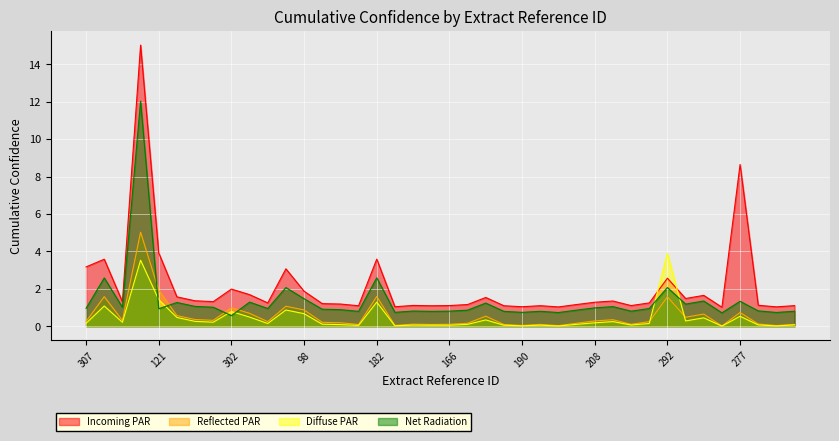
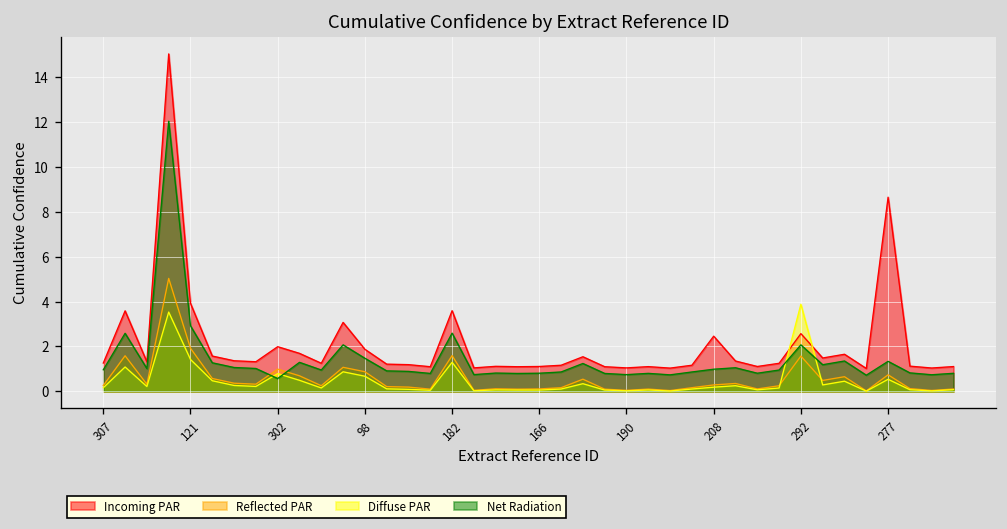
  {
    "Incoming PAR": {
-     "307": 3.2,
+     "307": 1.3,
      "121": 3.9,
      "302": 2.0,
      "98": 1.9,
      "182": 3.6,
      "166": 1.1,
      "190": 1.0,
-     "208": 1.3,
+     "208": 2.5,
      "292": 2.6,
      "277": 8.6
    },
    "Reflected PAR": {
      "121": 1.9,
      "302": 1.0,
      "98": 0.9,
      "182": 1.6,
      "292": 1.6,
      "277": 0.7
    },
    "Diffuse PAR": {
      "121": 1.4,
      "302": 0.8,
      "98": 0.7,
      "182": 1.3,
      "292": 3.9,
      "277": 0.5
    },
    "Net Radiation": {
      "307": 1.0,
-     "121": 0.9,
+     "121": 2.9,
      "302": 0.6,
      "98": 1.5,
      "182": 2.6,
      "166": 0.8,
      "190": 0.7,
      "208": 1.0,
      "292": 2.1,
      "277": 1.3
    }
  }
